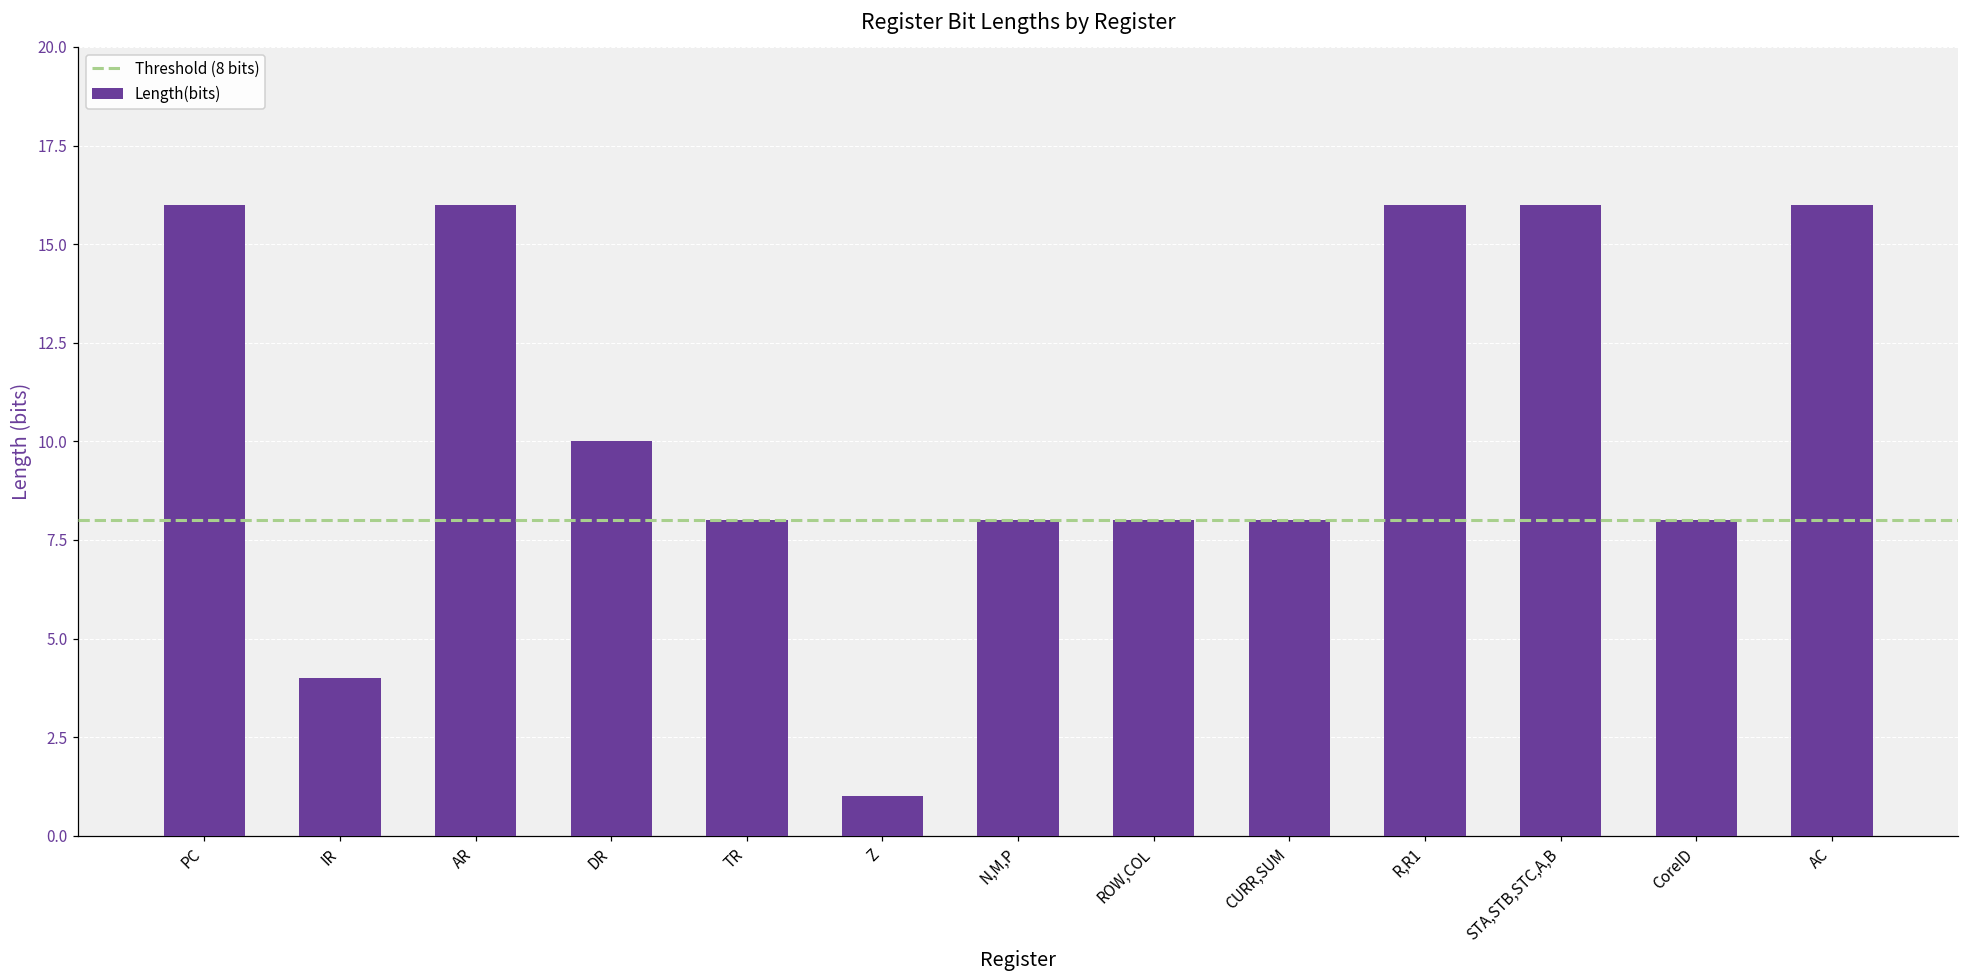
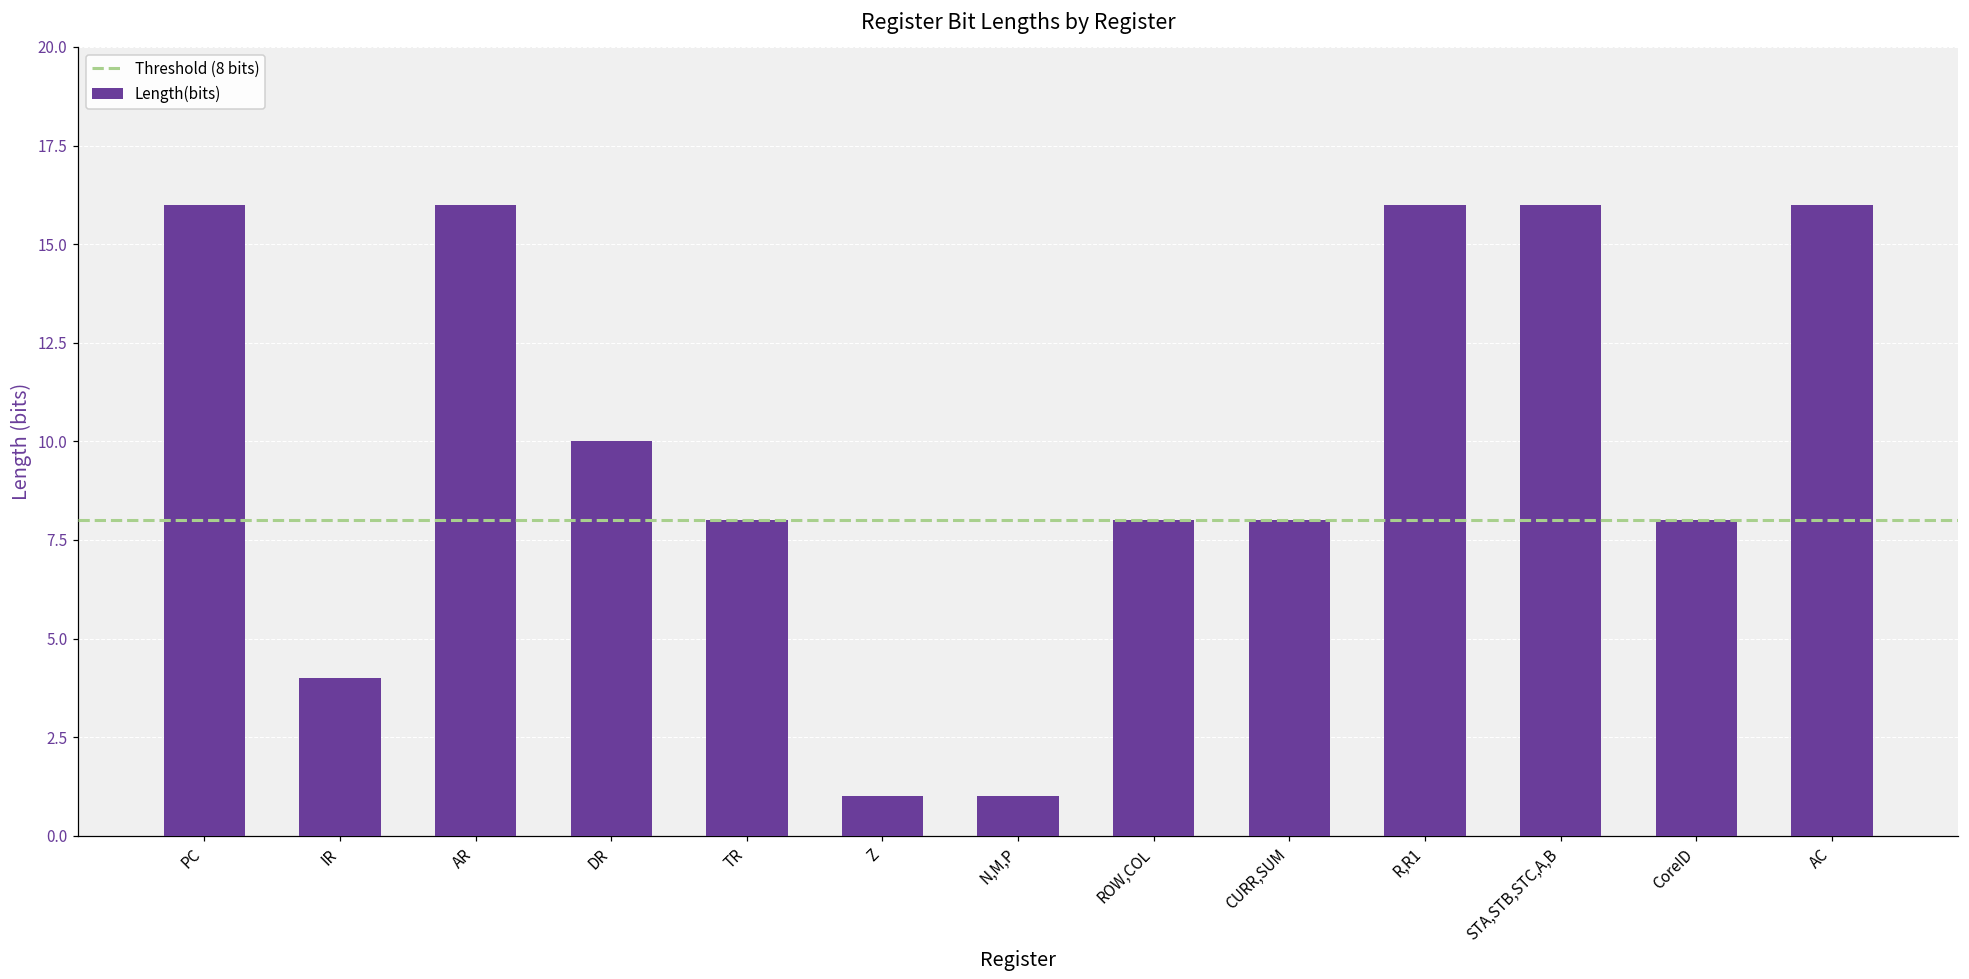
  {
    "PC": 16,
    "IR": 4,
    "AR": 16,
    "DR": 10,
    "TR": 8,
    "Z": 1,
-   "N,M,P": 8,
+   "N,M,P": 1,
    "ROW,COL": 8,
    "CURR,SUM": 8,
    "R,R1": 16,
    "STA,STB,STC,A,B": 16,
    "CoreID": 8,
    "AC": 16
  }
